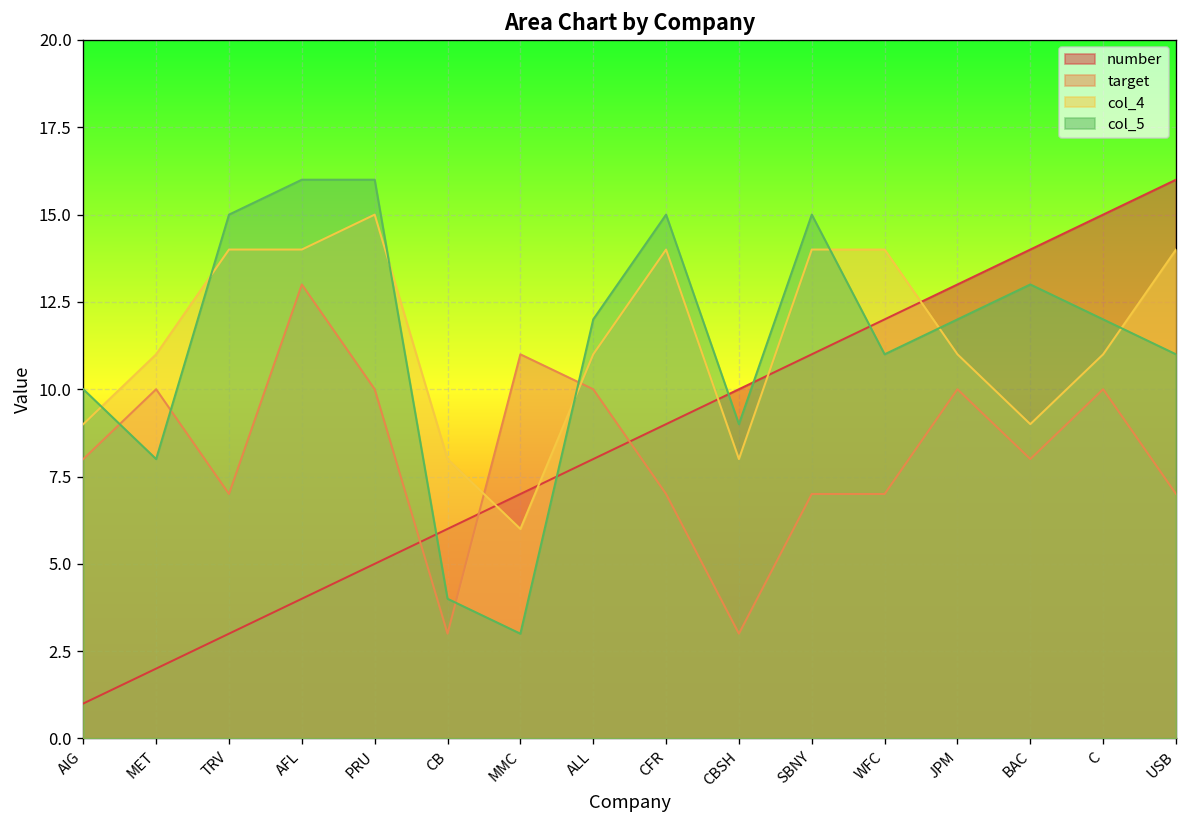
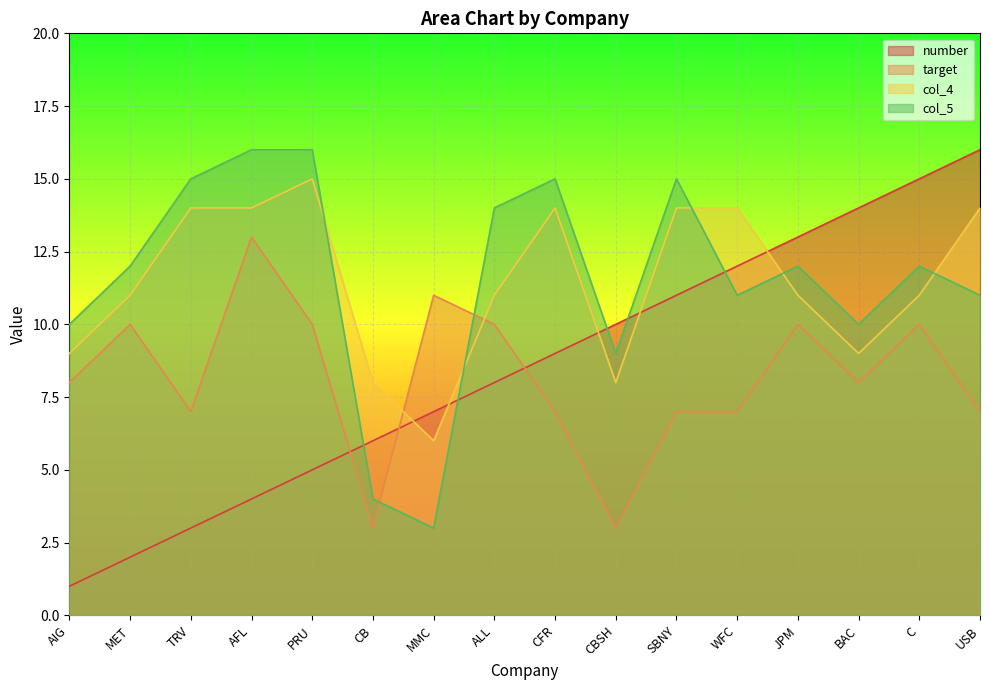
  {
    "col_5": {
      "AIG": 10,
-     "MET": 8,
+     "MET": 12,
      "TRV": 15,
      "AFL": 16,
      "PRU": 16,
      "CB": 4,
      "MMC": 3,
-     "ALL": 12,
+     "ALL": 14,
      "CFR": 15,
      "CBSH": 9,
      "SBNY": 15,
      "WFC": 11,
      "JPM": 12,
-     "BAC": 13,
+     "BAC": 10,
      "C": 12,
      "USB": 11
    }
  }
